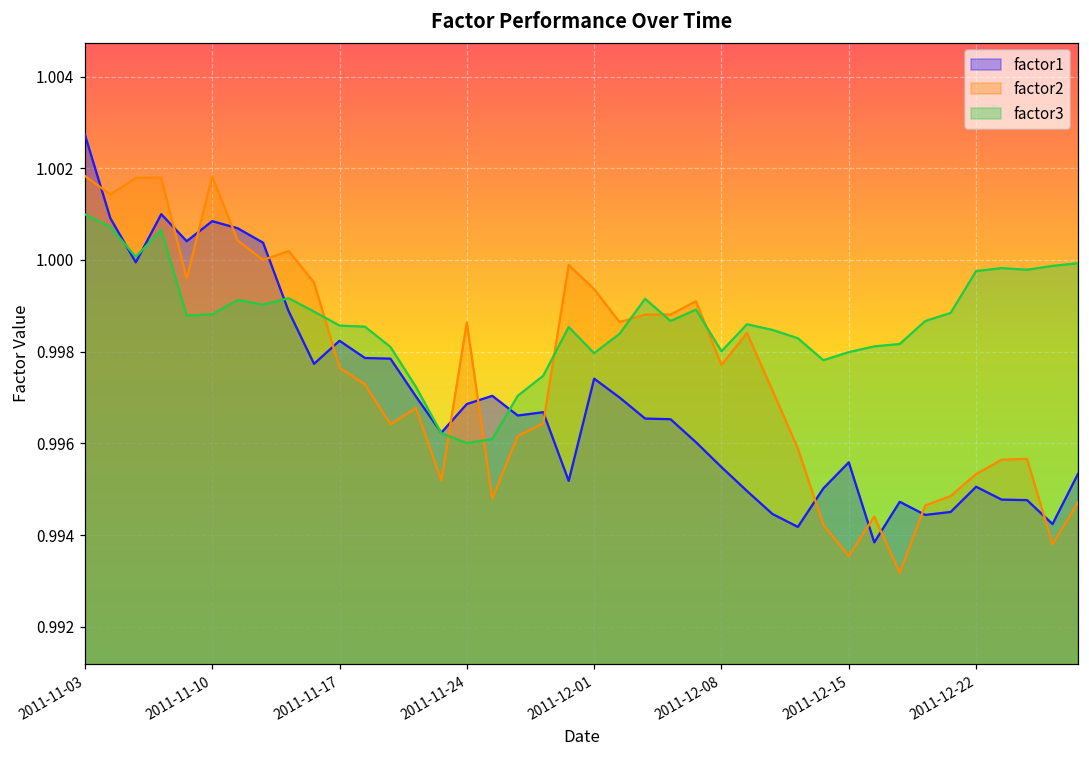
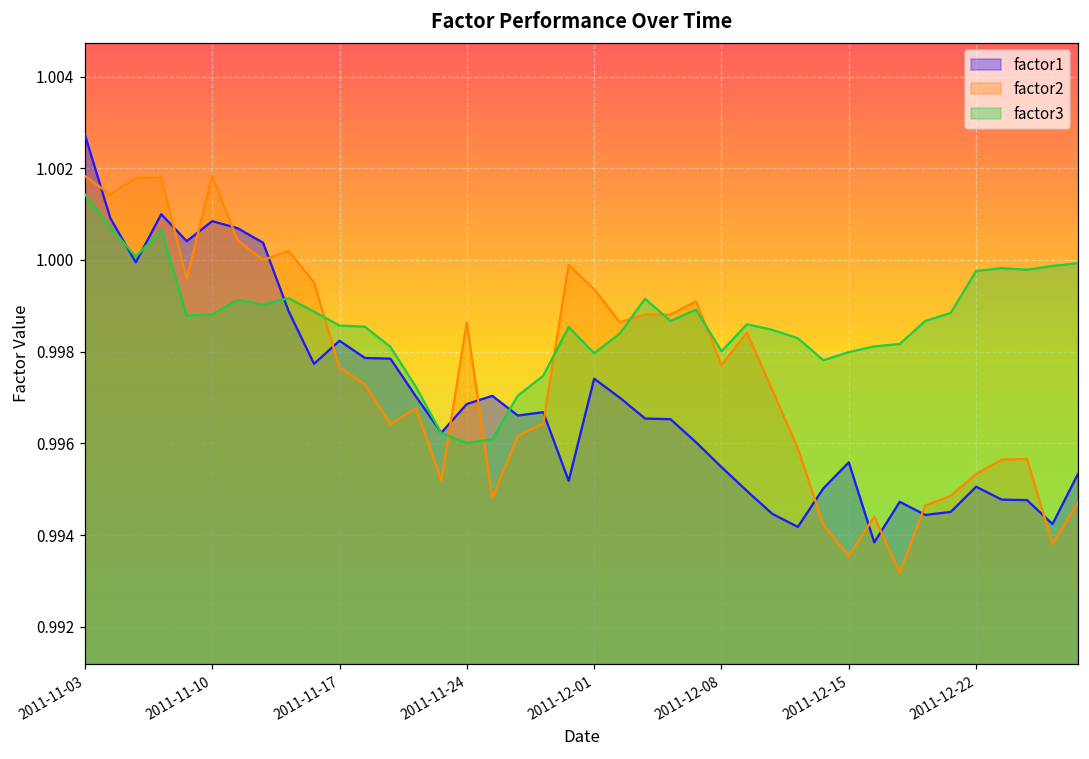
  {
    "factor1": {
      "2011-11-03": 1.0027,
      "2011-11-10": 1.0008,
      "2011-11-17": 0.9982,
      "2011-11-24": 0.9969,
      "2011-12-01": 0.9974,
      "2011-12-08": 0.9955,
      "2011-12-15": 0.9956,
      "2011-12-22": 0.9951
    },
    "factor2": {
      "2011-11-03": 1.0018,
      "2011-11-10": 1.0018,
      "2011-11-17": 0.9977,
      "2011-11-24": 0.9986,
      "2011-12-01": 0.9994,
      "2011-12-08": 0.9977,
      "2011-12-15": 0.9935,
      "2011-12-22": 0.9953
    },
    "factor3": {
-     "2011-11-03": 1.0010,
+     "2011-11-03": 1.0014,
      "2011-11-10": 0.9988,
      "2011-11-17": 0.9986,
      "2011-11-24": 0.9960,
      "2011-12-01": 0.9980,
      "2011-12-08": 0.9980,
      "2011-12-15": 0.9980,
      "2011-12-22": 0.9998
    }
  }
